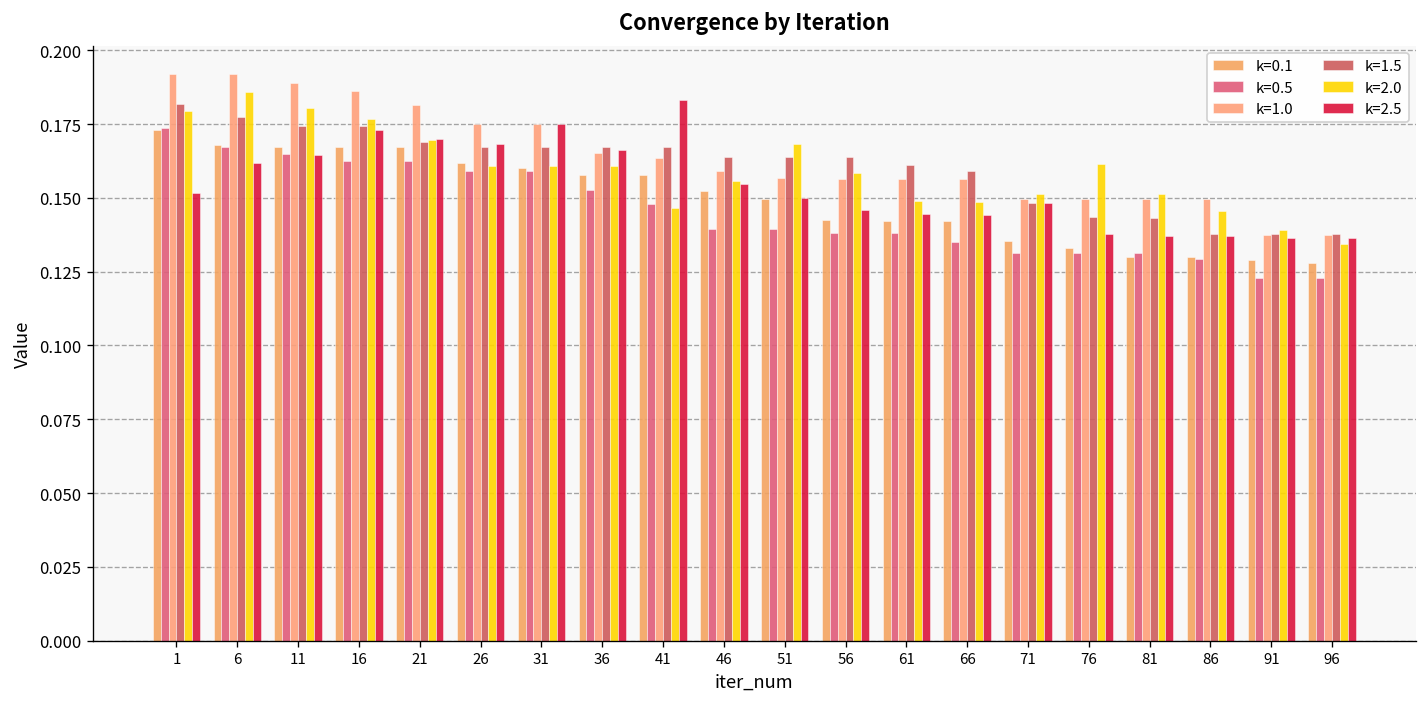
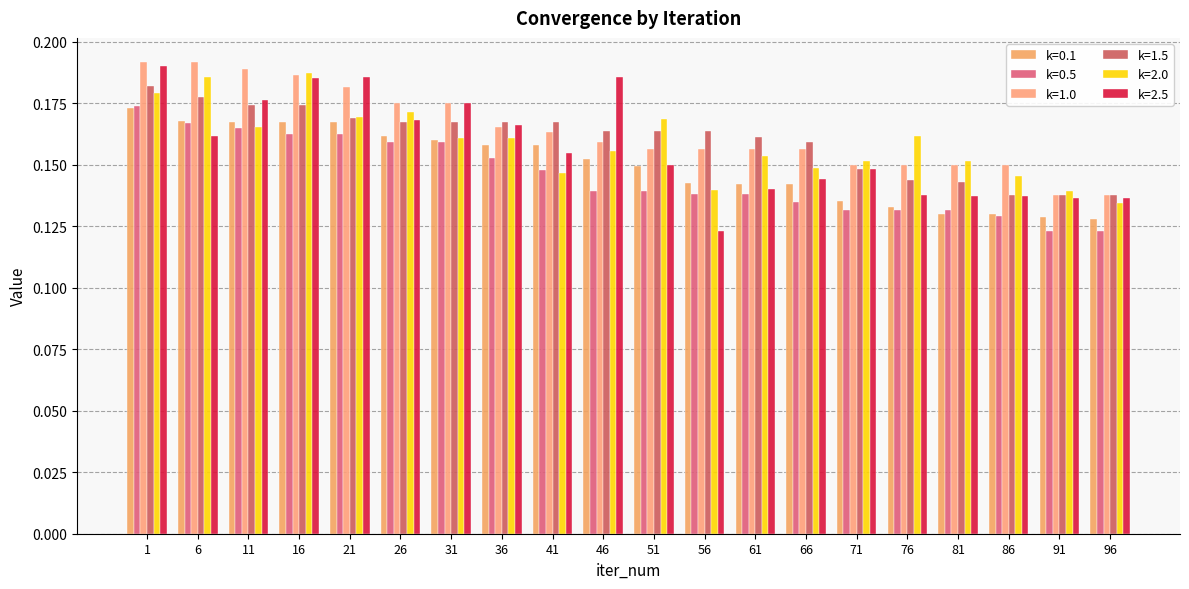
  {
    "k=2.0": {
      "1": 0.179,
      "6": 0.186,
-     "11": 0.181,
-     "16": 0.177,
+     "11": 0.166,
+     "16": 0.187,
      "21": 0.170,
-     "26": 0.161,
+     "26": 0.171,
      "31": 0.161,
      "36": 0.161,
      "41": 0.147,
      "46": 0.156,
      "51": 0.168,
-     "56": 0.158,
-     "61": 0.149,
+     "56": 0.140,
+     "61": 0.154,
      "66": 0.149,
      "71": 0.151,
      "76": 0.162,
      "81": 0.151,
      "86": 0.146,
      "91": 0.139,
      "96": 0.135
    },
    "k=2.5": {
-     "1": 0.152,
+     "1": 0.190,
      "6": 0.162,
-     "11": 0.165,
-     "16": 0.173,
-     "21": 0.170,
+     "11": 0.176,
+     "16": 0.185,
+     "21": 0.186,
      "26": 0.168,
      "31": 0.175,
      "36": 0.166,
-     "41": 0.183,
-     "46": 0.155,
+     "41": 0.155,
+     "46": 0.185,
      "51": 0.150,
-     "56": 0.146,
-     "61": 0.145,
+     "56": 0.123,
+     "61": 0.140,
      "66": 0.144,
      "71": 0.148,
      "76": 0.138,
      "81": 0.137,
      "86": 0.137,
      "91": 0.136,
      "96": 0.136
    }
  }
